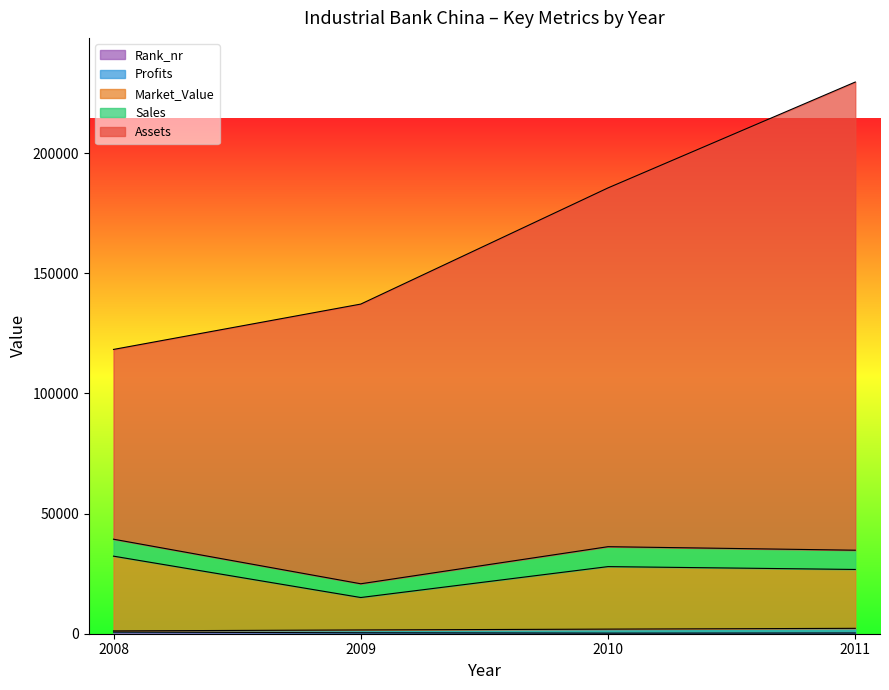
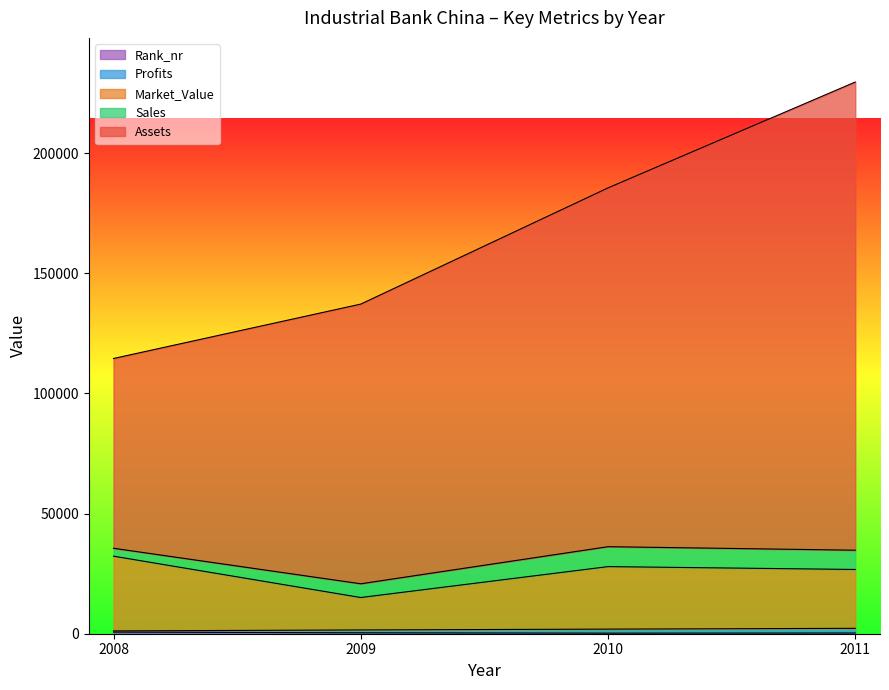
  {
    "Rank_nr": {
      "2009": 0,
      "2010": 0,
      "2011": 0
    },
    "Profits": {
      "2009": 1000,
      "2010": 2000,
      "2011": 2000
    },
    "Sales": {
-     "2008": 7000,
+     "2008": 3000,
      "2009": 6000,
      "2010": 8000,
      "2011": 8000
    }
  }
